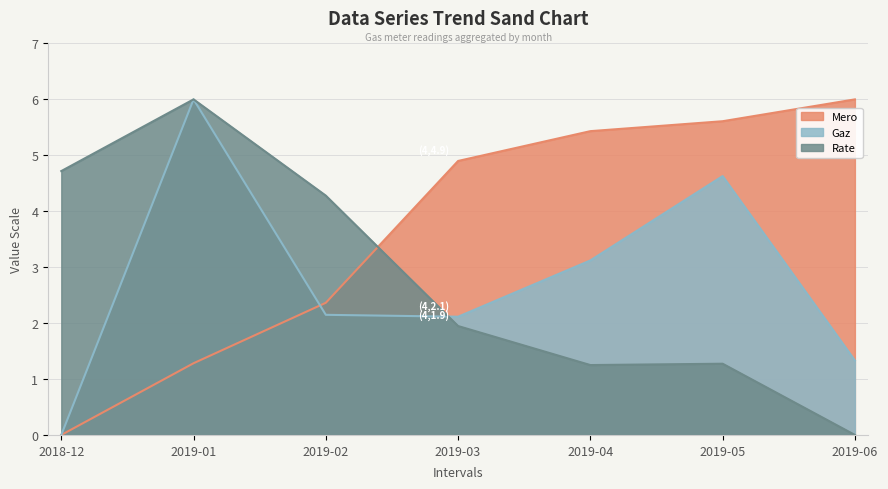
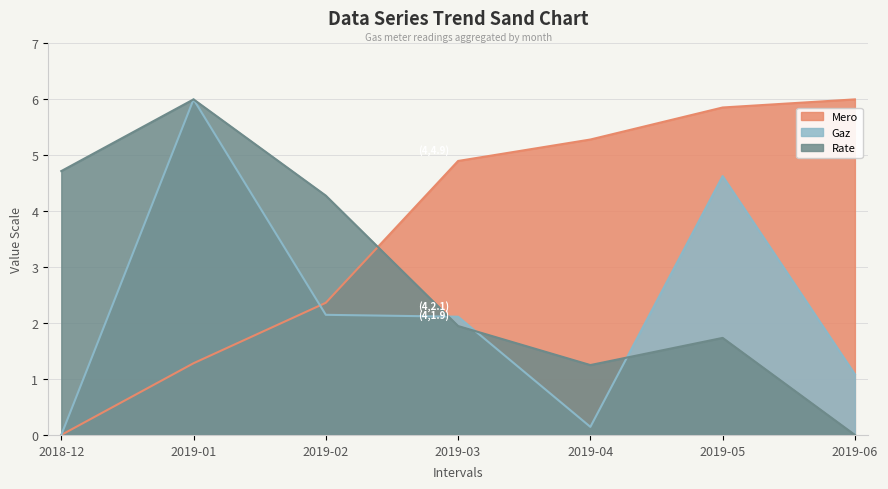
  {
    "Mero": {
      "2019-01": 1.3,
      "2019-02": 2.4,
      "2019-03": 4.9,
-     "2019-04": 5.4,
-     "2019-05": 5.6,
+     "2019-04": 5.3,
+     "2019-05": 5.9,
      "2019-06": 6.0
    },
    "Gaz": {
      "2019-02": 2.1,
-     "2019-04": 3.1,
+     "2019-04": 0.1,
      "2019-05": 4.6,
-     "2019-06": 1.3
+     "2019-06": 1.1
    },
    "Rate": {
      "2018-12": 4.7,
      "2019-02": 4.3,
      "2019-03": 1.9,
      "2019-04": 1.2,
-     "2019-05": 1.3,
+     "2019-05": 1.7,
      "2019-06": 0.0
    }
  }
